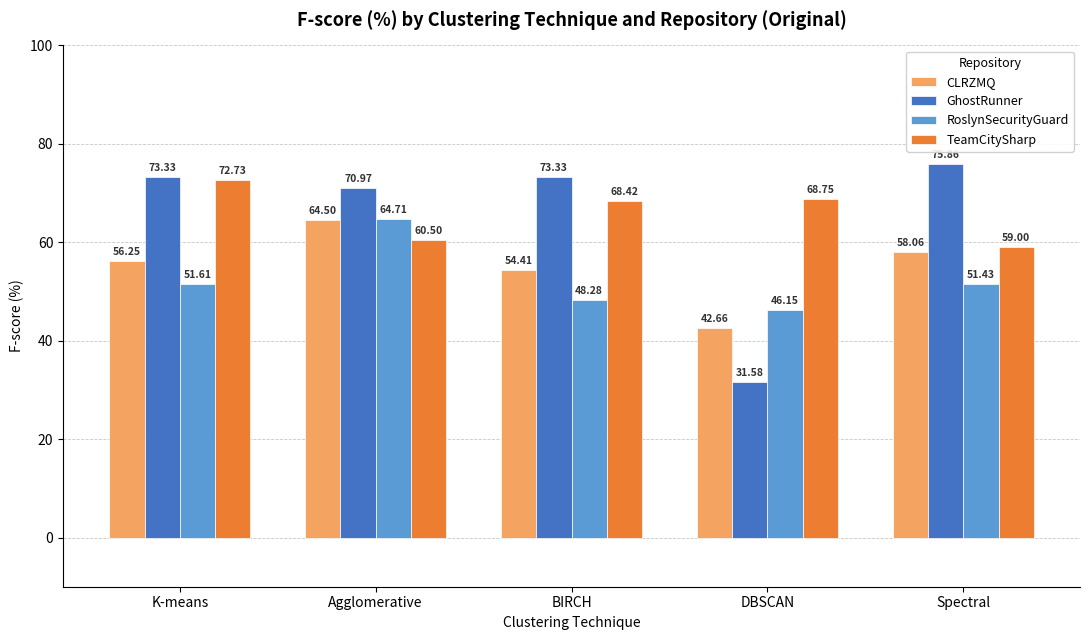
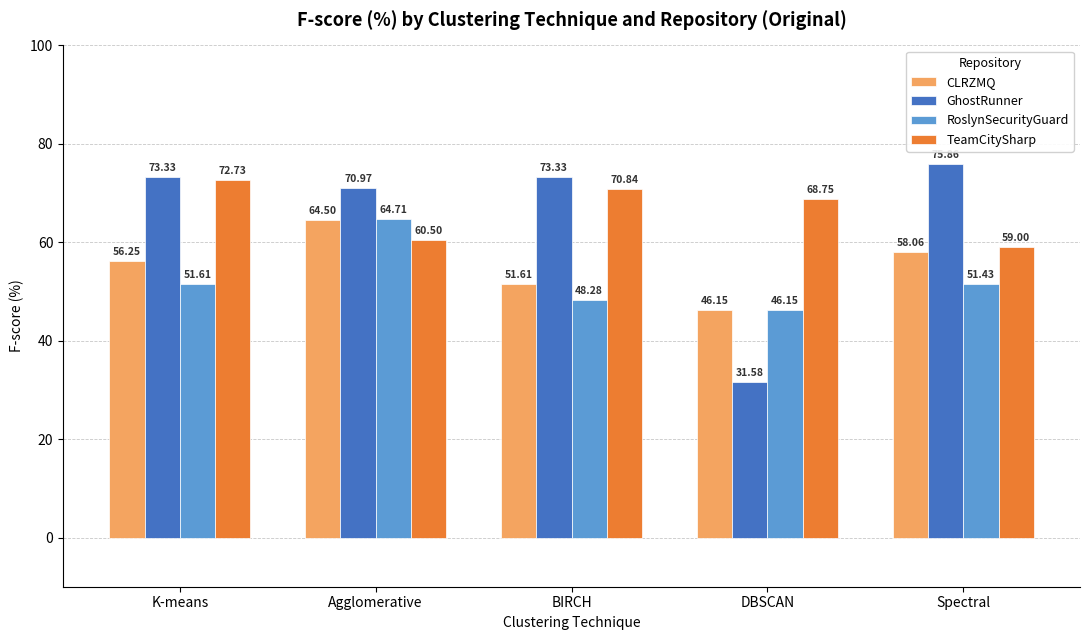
  {
    "CLRZMQ": {
      "K-means": 56.25,
      "Agglomerative": 64.50,
-     "BIRCH": 54.41,
-     "DBSCAN": 42.66,
+     "BIRCH": 51.61,
+     "DBSCAN": 46.15,
      "Spectral": 58.06
    },
    "TeamCitySharp": {
      "K-means": 72.73,
      "Agglomerative": 60.50,
-     "BIRCH": 68.42,
+     "BIRCH": 70.84,
      "DBSCAN": 68.75,
      "Spectral": 59.00
    }
  }
